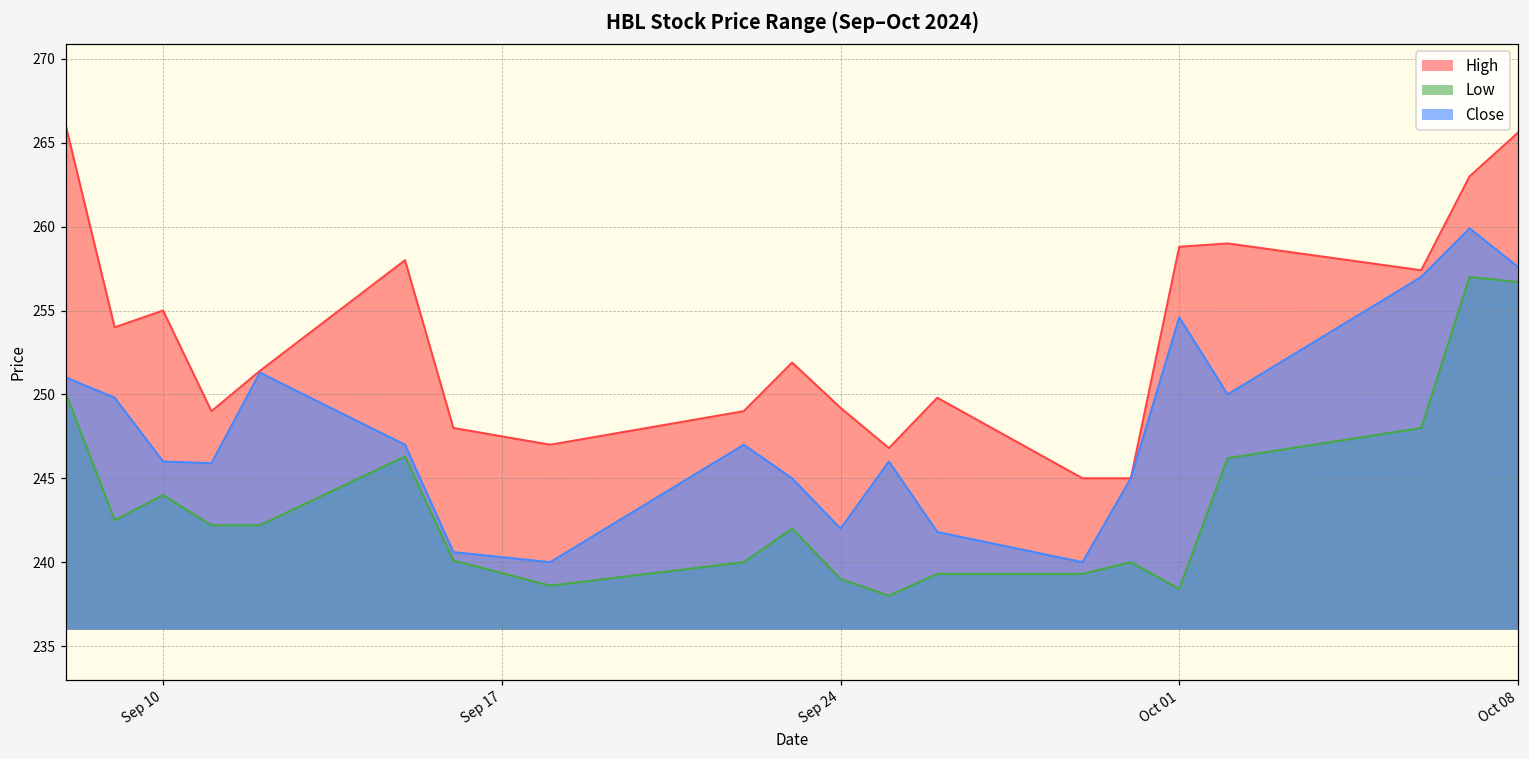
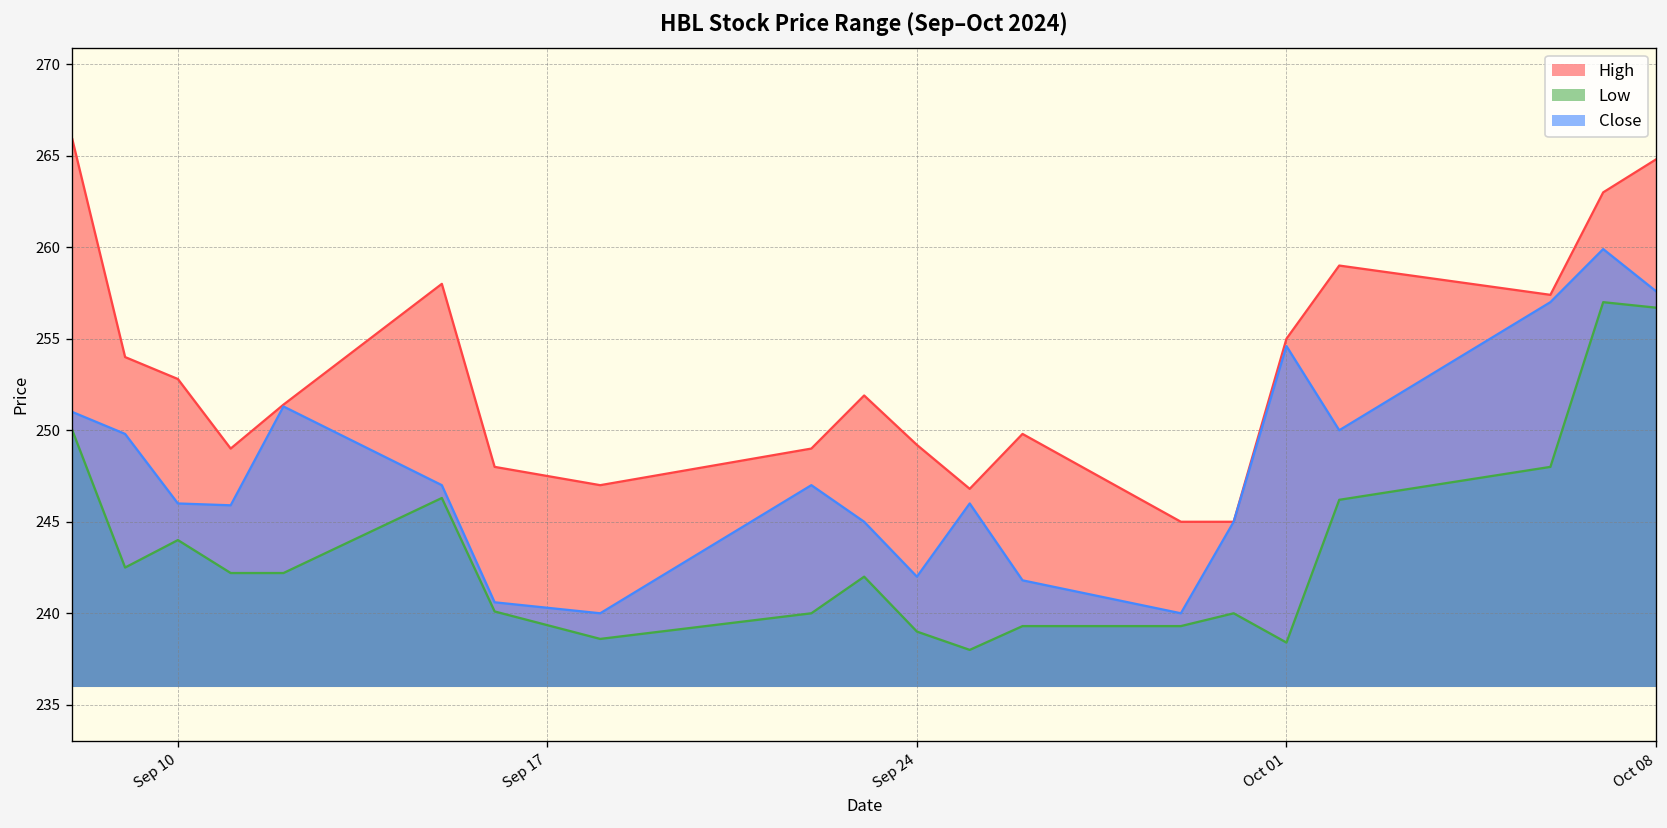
  {
    "High": {
-     "Sep 10": 255.0,
+     "Sep 10": 252.8,
      "Sep 24": 249.2,
-     "Oct 01": 258.8,
-     "Oct 08": 265.6
+     "Oct 01": 255.0,
+     "Oct 08": 264.8
    },
    "Low": {
      "Sep 10": 244.0,
      "Sep 24": 239.0,
      "Oct 01": 238.4,
      "Oct 08": 256.7
    },
    "Close": {
      "Sep 10": 246.0,
      "Sep 24": 242.0,
      "Oct 01": 254.6,
      "Oct 08": 257.6
    }
  }
